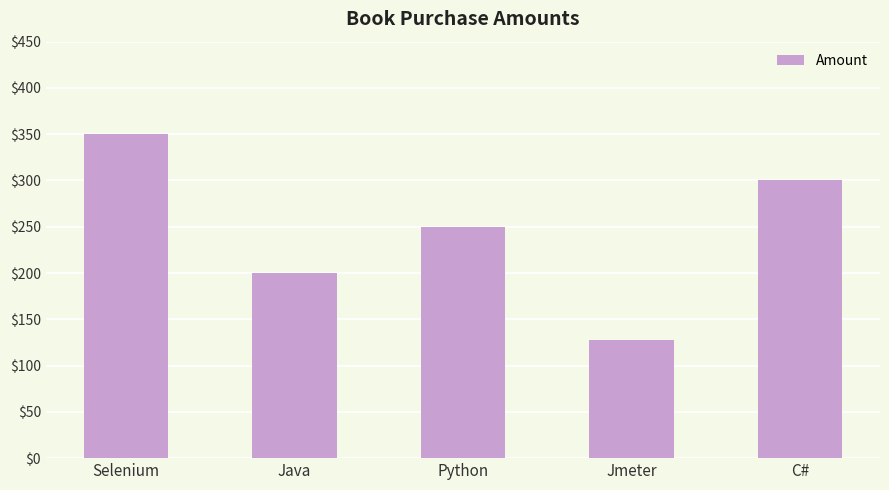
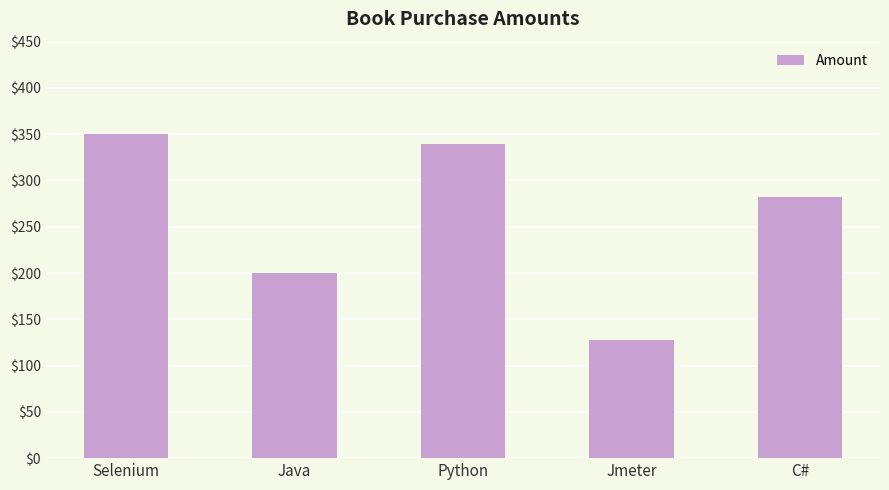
  {
    "Selenium": "$350",
    "Java": "$200",
-   "Python": "$250",
+   "Python": "$340",
    "Jmeter": "$130",
-   "C#": "$300"
+   "C#": "$280"
  }
